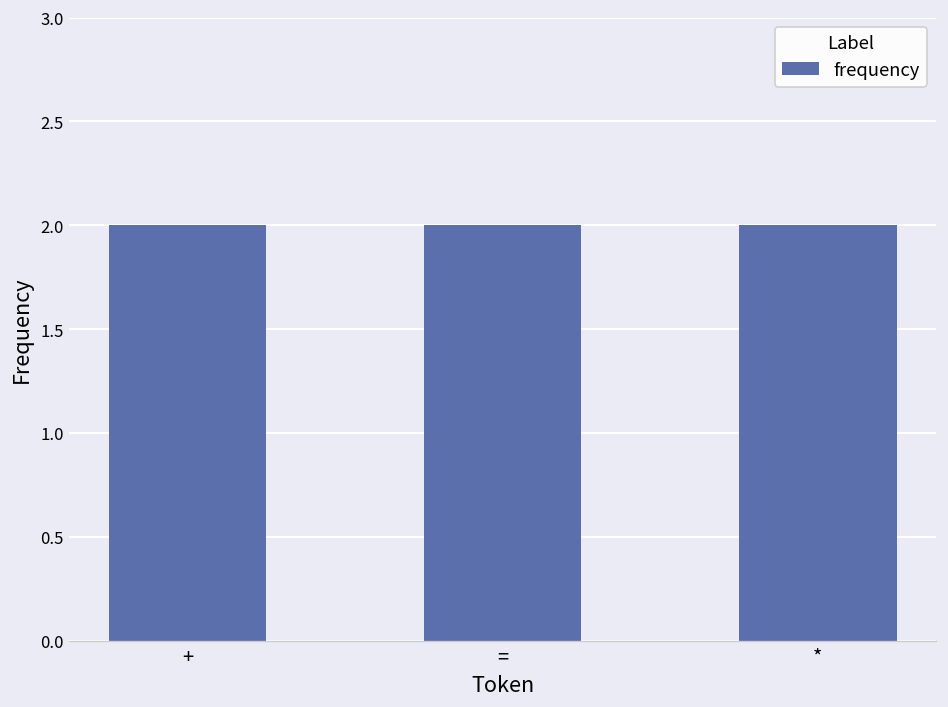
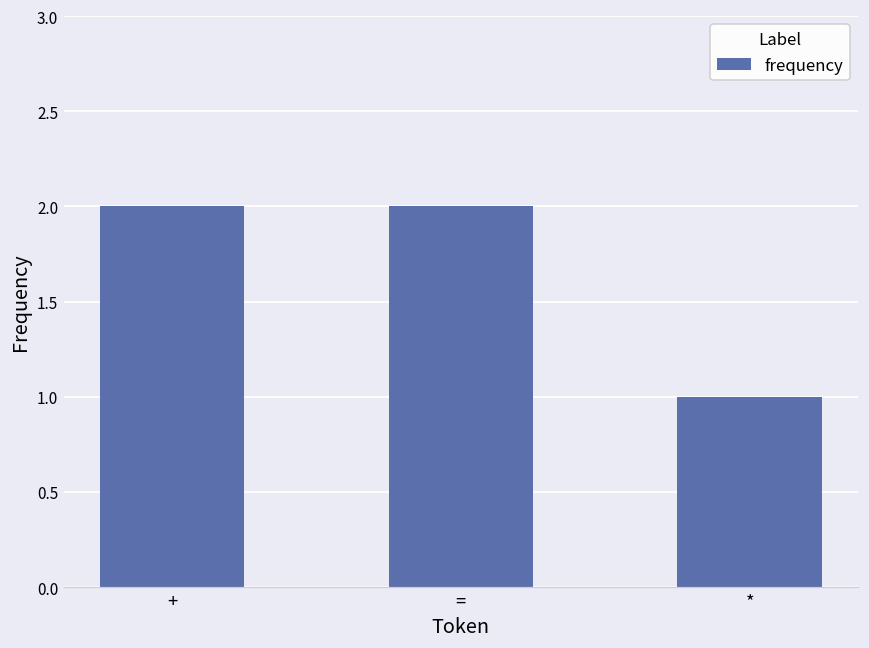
  {
    "+": 2,
    "=": 2,
-   "*": 2
+   "*": 1
  }
